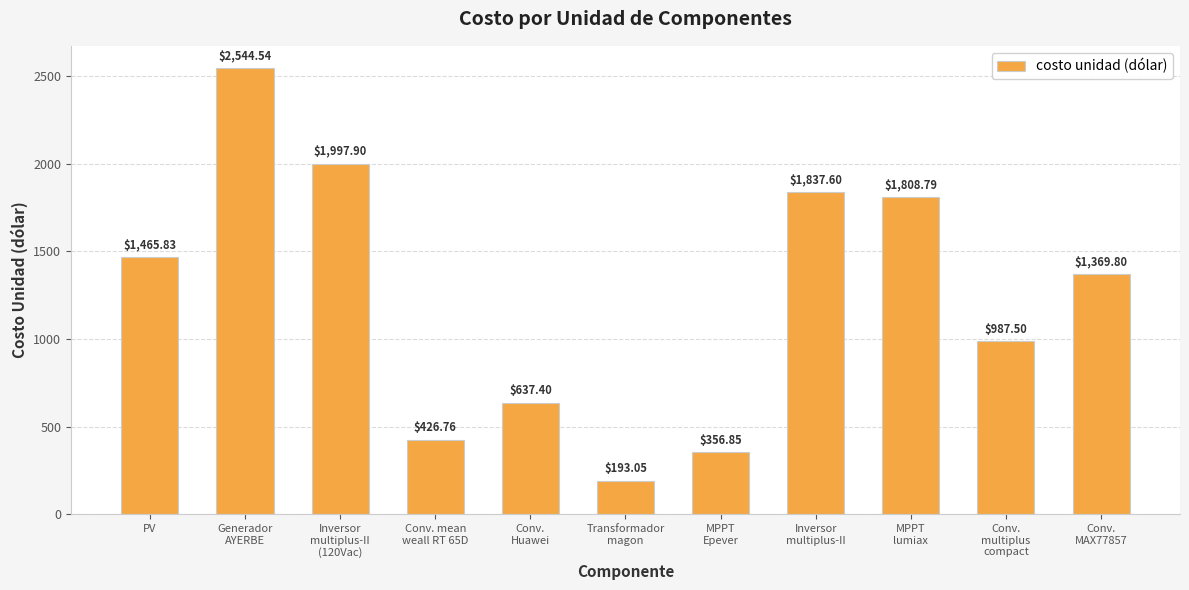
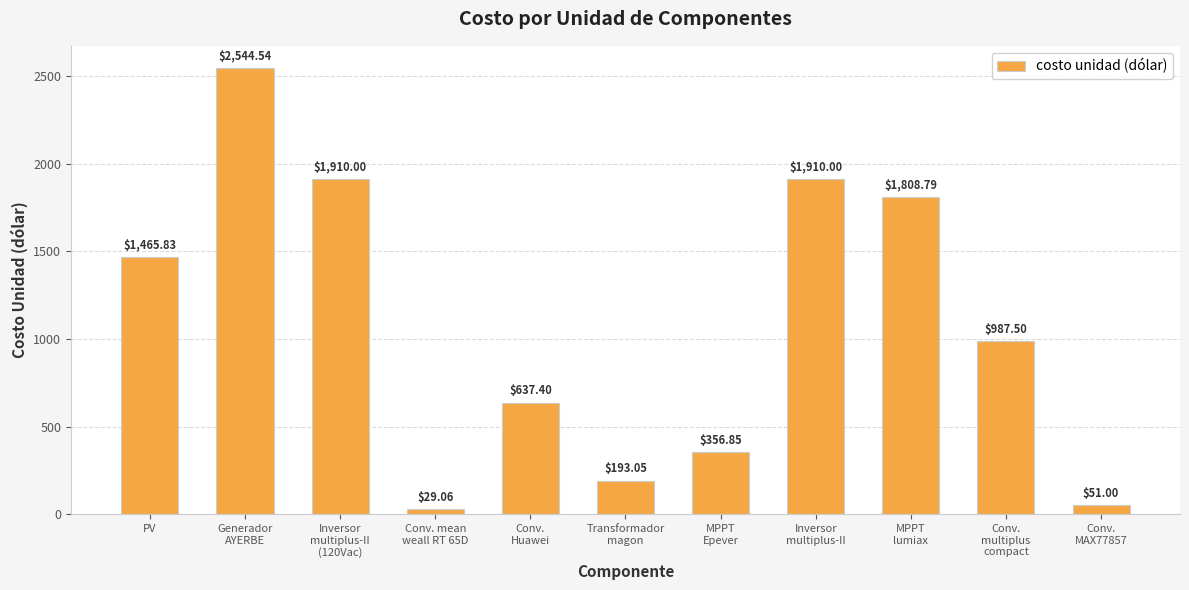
  {
    "PV": "$1,465.83",
    "Generador AYERBE": "$2,544.54",
-   "Inversor multiplus-II (120Vac)": "$1,997.90",
-   "Conv. mean weall RT 65D": "$426.76",
+   "Inversor multiplus-II (120Vac)": "$1,910.00",
+   "Conv. mean weall RT 65D": "$29.06",
    "Conv. Huawei": "$637.40",
    "Transformador magon": "$193.05",
    "MPPT Epever": "$356.85",
-   "Inversor multiplus-II": "$1,837.60",
+   "Inversor multiplus-II": "$1,910.00",
    "MPPT lumiax": "$1,808.79",
    "Conv. multiplus compact": "$987.50",
-   "Conv. MAX77857": "$1,369.80"
+   "Conv. MAX77857": "$51.00"
  }
